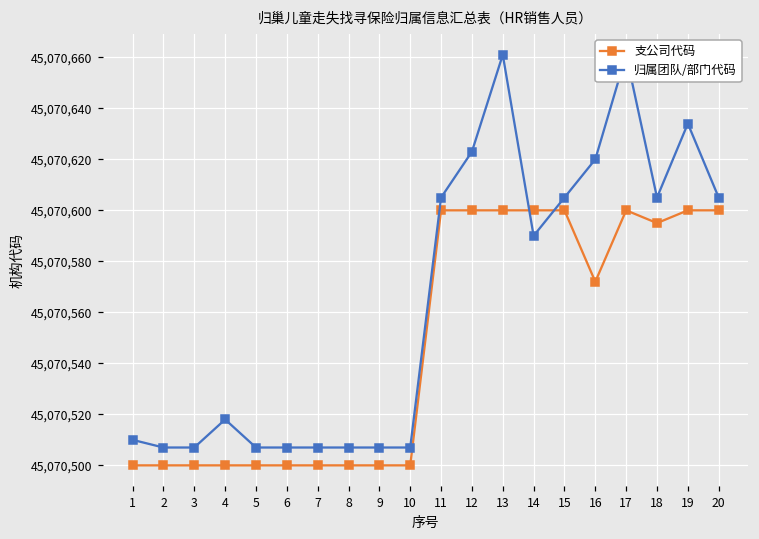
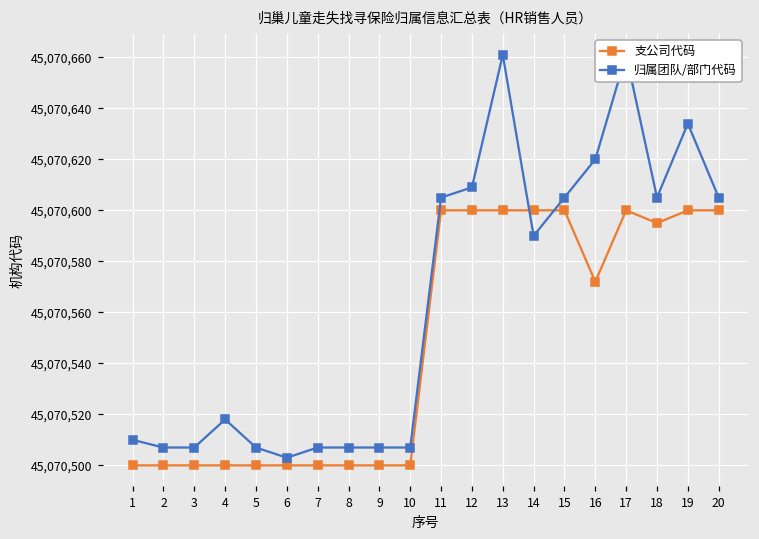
  {
    "支公司代码": {
      "1": "45,070,500",
      "2": "45,070,500",
      "3": "45,070,500",
      "4": "45,070,500",
      "5": "45,070,500",
      "6": "45,070,500",
      "7": "45,070,500",
      "8": "45,070,500",
      "9": "45,070,500",
      "10": "45,070,500",
      "11": "45,070,600",
      "12": "45,070,600",
      "13": "45,070,600",
      "14": "45,070,600",
      "15": "45,070,600",
      "16": "45,070,572",
      "17": "45,070,600",
      "18": "45,070,595",
      "19": "45,070,600",
      "20": "45,070,600"
    },
    "归属团队/部门代码": {
      "1": "45,070,510",
      "2": "45,070,507",
      "3": "45,070,507",
      "4": "45,070,518",
      "5": "45,070,507",
-     "6": "45,070,507",
+     "6": "45,070,503",
      "7": "45,070,507",
      "8": "45,070,507",
      "9": "45,070,507",
      "10": "45,070,507",
      "11": "45,070,605",
-     "12": "45,070,623",
+     "12": "45,070,609",
      "13": "45,070,661",
      "14": "45,070,590",
      "15": "45,070,605",
      "16": "45,070,620",
      "18": "45,070,605",
      "19": "45,070,634",
      "20": "45,070,605"
    }
  }
